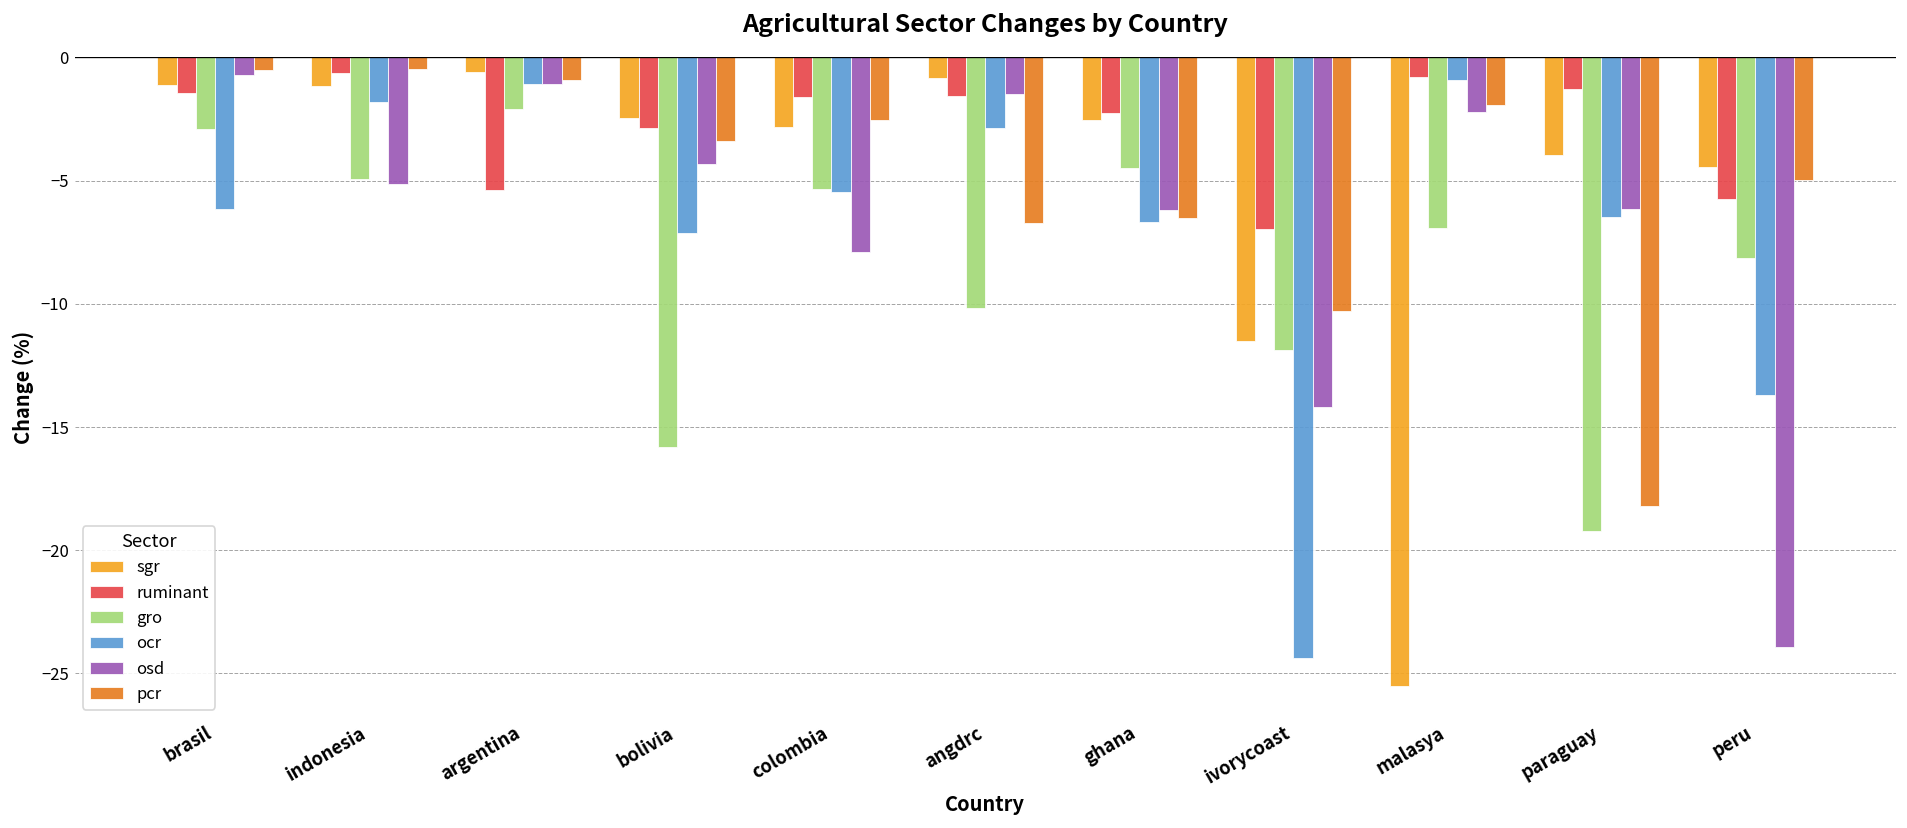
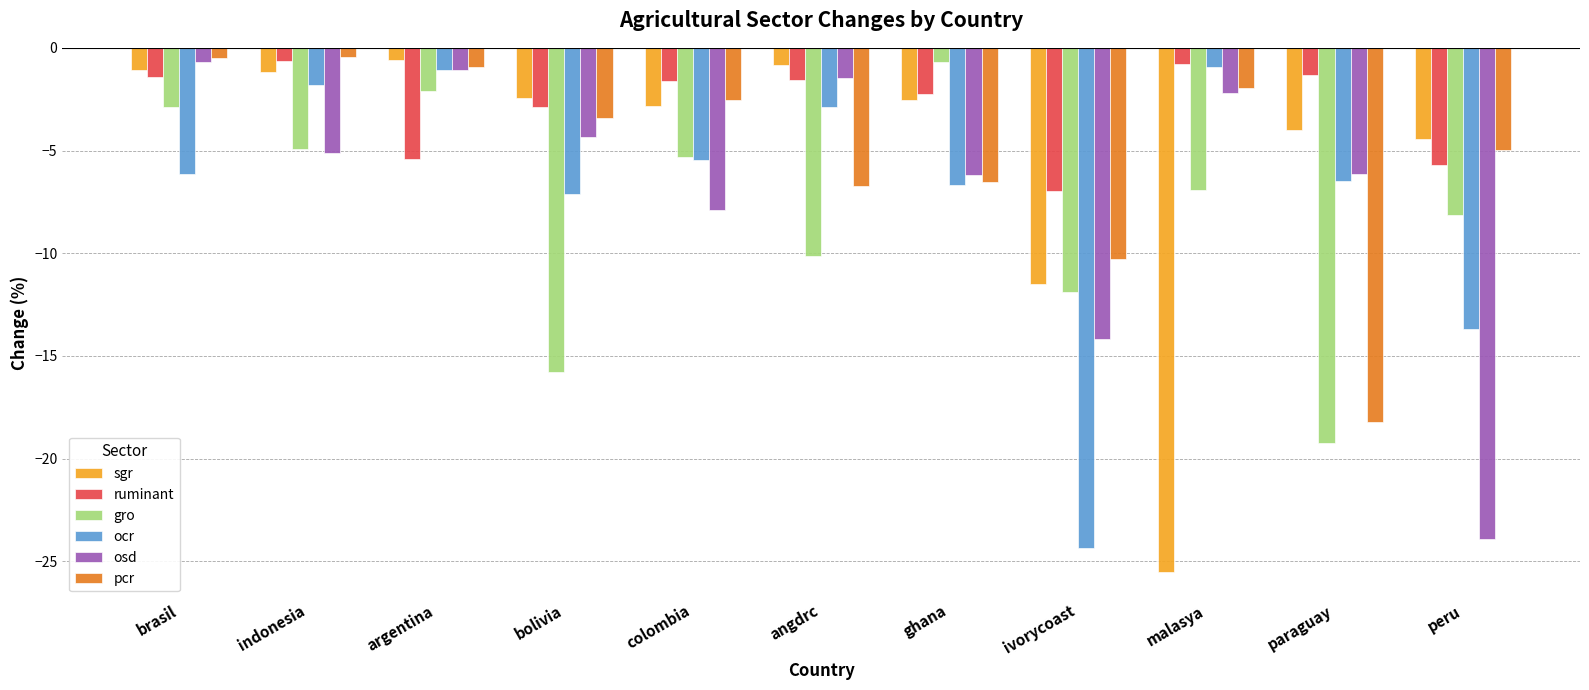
  {
    "ruminant": {
      "brasil": -1.4,
      "indonesia": -0.6,
      "argentina": -5.4,
      "bolivia": -2.9,
      "colombia": -1.6,
      "angdrc": -1.6,
      "ghana": -2.2,
      "ivorycoast": -7.0,
      "malasya": -0.8,
      "paraguay": -1.3,
      "peru": -5.7
    },
    "gro": {
      "brasil": -2.9,
      "indonesia": -5.0,
      "argentina": -2.1,
      "bolivia": -15.8,
      "colombia": -5.3,
      "angdrc": -10.2,
-     "ghana": -4.5,
+     "ghana": -0.7,
      "ivorycoast": -11.9,
      "malasya": -6.9,
      "paraguay": -19.2,
      "peru": -8.1
    },
    "ocr": {
      "brasil": -6.2,
      "indonesia": -1.8,
      "argentina": -1.1,
      "bolivia": -7.1,
      "colombia": -5.5,
      "angdrc": -2.9,
      "ghana": -6.7,
      "ivorycoast": -24.4,
      "malasya": -0.9,
      "paraguay": -6.5,
      "peru": -13.7
    },
    "osd": {
      "brasil": -0.7,
      "indonesia": -5.1,
      "argentina": -1.1,
      "bolivia": -4.3,
      "colombia": -7.9,
      "angdrc": -1.5,
      "ghana": -6.2,
      "ivorycoast": -14.2,
      "malasya": -2.2,
      "paraguay": -6.2,
      "peru": -23.9
    }
  }
